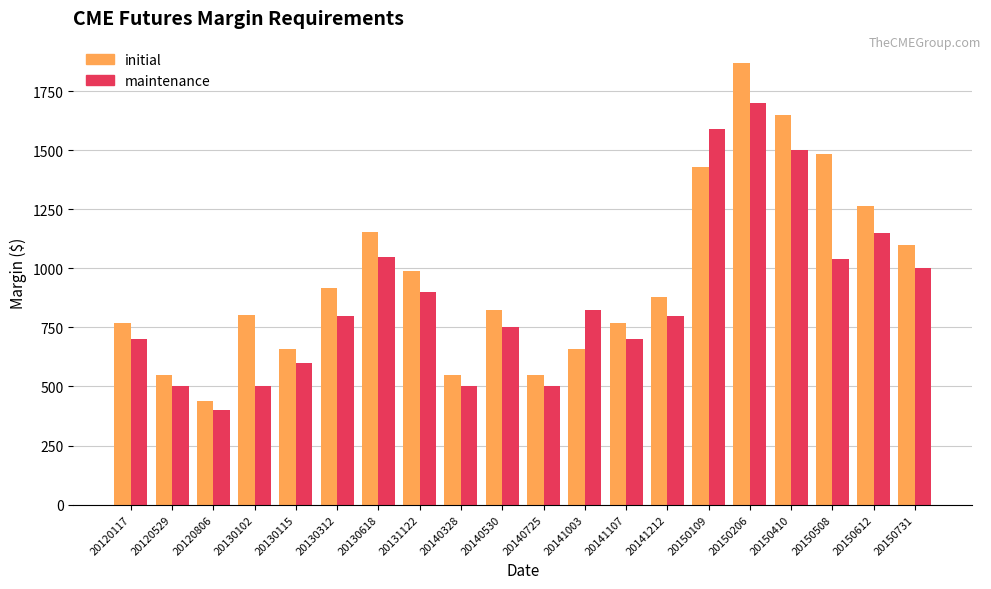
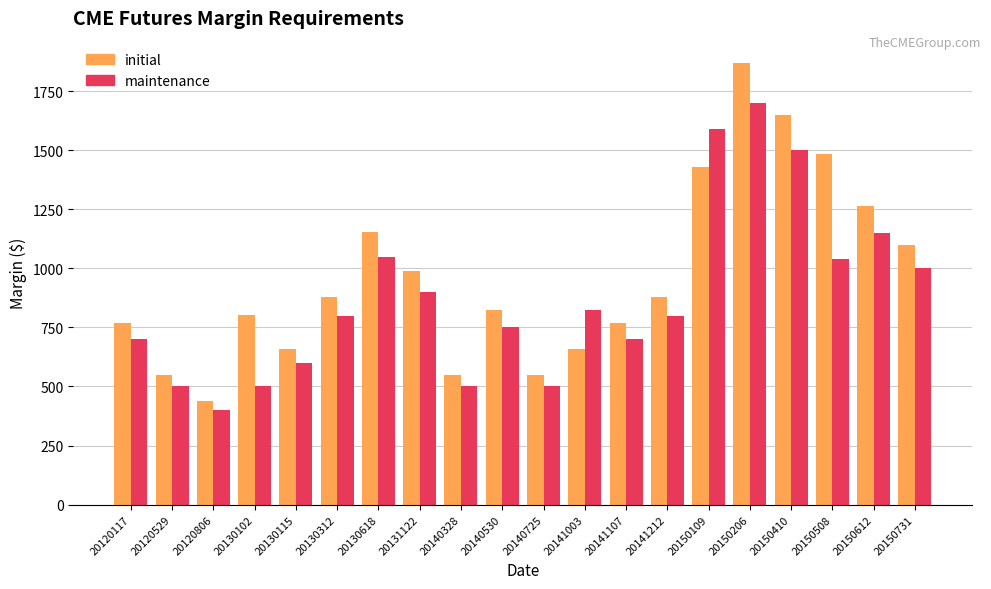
  {
    "initial": {
      "20120117": 770,
      "20120529": 550,
      "20120806": 440,
      "20130102": 800,
      "20130115": 660,
-     "20130312": 920,
+     "20130312": 880,
      "20130618": 1160,
      "20131122": 990,
      "20140328": 550,
      "20140530": 830,
      "20140725": 550,
      "20141003": 660,
      "20141107": 770,
      "20141212": 880,
      "20150109": 1430,
      "20150206": 1870,
      "20150410": 1650,
      "20150508": 1490,
      "20150612": 1270,
      "20150731": 1100
    },
    "maintenance": {
      "20120117": 700,
      "20120529": 500,
      "20120806": 400,
      "20130102": 500,
      "20130115": 600,
      "20130312": 800,
      "20130618": 1050,
      "20131122": 900,
      "20140328": 500,
      "20140530": 750,
      "20140725": 500,
      "20141003": 820,
      "20141107": 700,
      "20141212": 800,
      "20150109": 1590,
      "20150206": 1700,
      "20150410": 1500,
      "20150508": 1040,
      "20150612": 1150,
      "20150731": 1000
    }
  }
